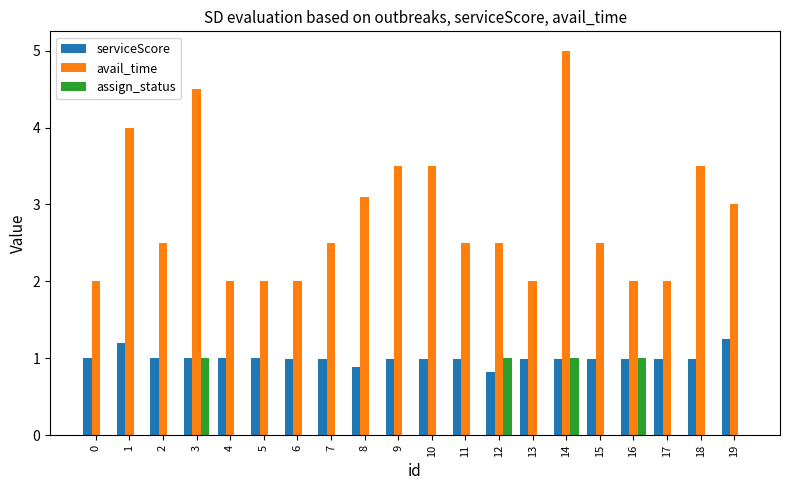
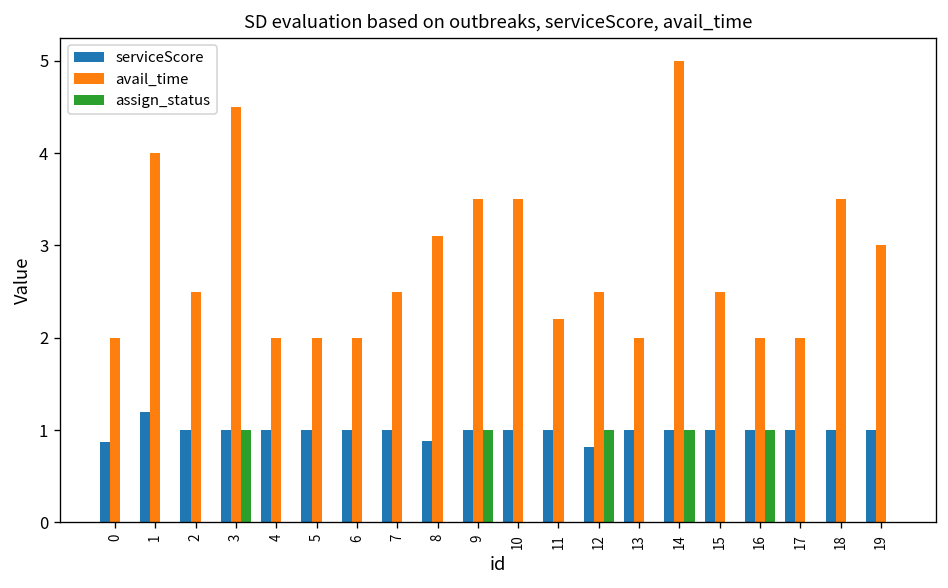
  {
    "serviceScore": {
-     "0": 1.0,
+     "0": 0.9,
      "1": 1.2,
      "2": 1.0,
      "3": 1.0,
      "4": 1.0,
      "5": 1.0,
      "6": 1.0,
      "7": 1.0,
      "8": 0.9,
      "9": 1.0,
      "10": 1.0,
      "11": 1.0,
      "12": 0.8,
      "13": 1.0,
      "14": 1.0,
      "15": 1.0,
      "16": 1.0,
      "17": 1.0,
      "18": 1.0,
-     "19": 1.2
+     "19": 1.0
    },
    "avail_time": {
      "0": 2.0,
      "1": 4.0,
      "2": 2.5,
      "3": 4.5,
      "4": 2.0,
      "5": 2.0,
      "6": 2.0,
      "7": 2.5,
      "8": 3.1,
      "9": 3.5,
      "10": 3.5,
-     "11": 2.5,
+     "11": 2.2,
      "12": 2.5,
      "13": 2.0,
      "14": 5.0,
      "15": 2.5,
      "16": 2.0,
      "17": 2.0,
      "18": 3.5,
      "19": 3.0
    },
    "assign_status": {
      "0": 0,
      "1": 0,
      "2": 0,
      "3": 1,
      "4": 0,
      "5": 0,
      "6": 0,
      "7": 0,
      "8": 0,
-     "9": 0,
+     "9": 1,
      "10": 0,
      "11": 0,
      "12": 1,
      "13": 0,
      "14": 1,
      "15": 0,
      "16": 1,
      "17": 0,
      "18": 0,
      "19": 0
    }
  }
